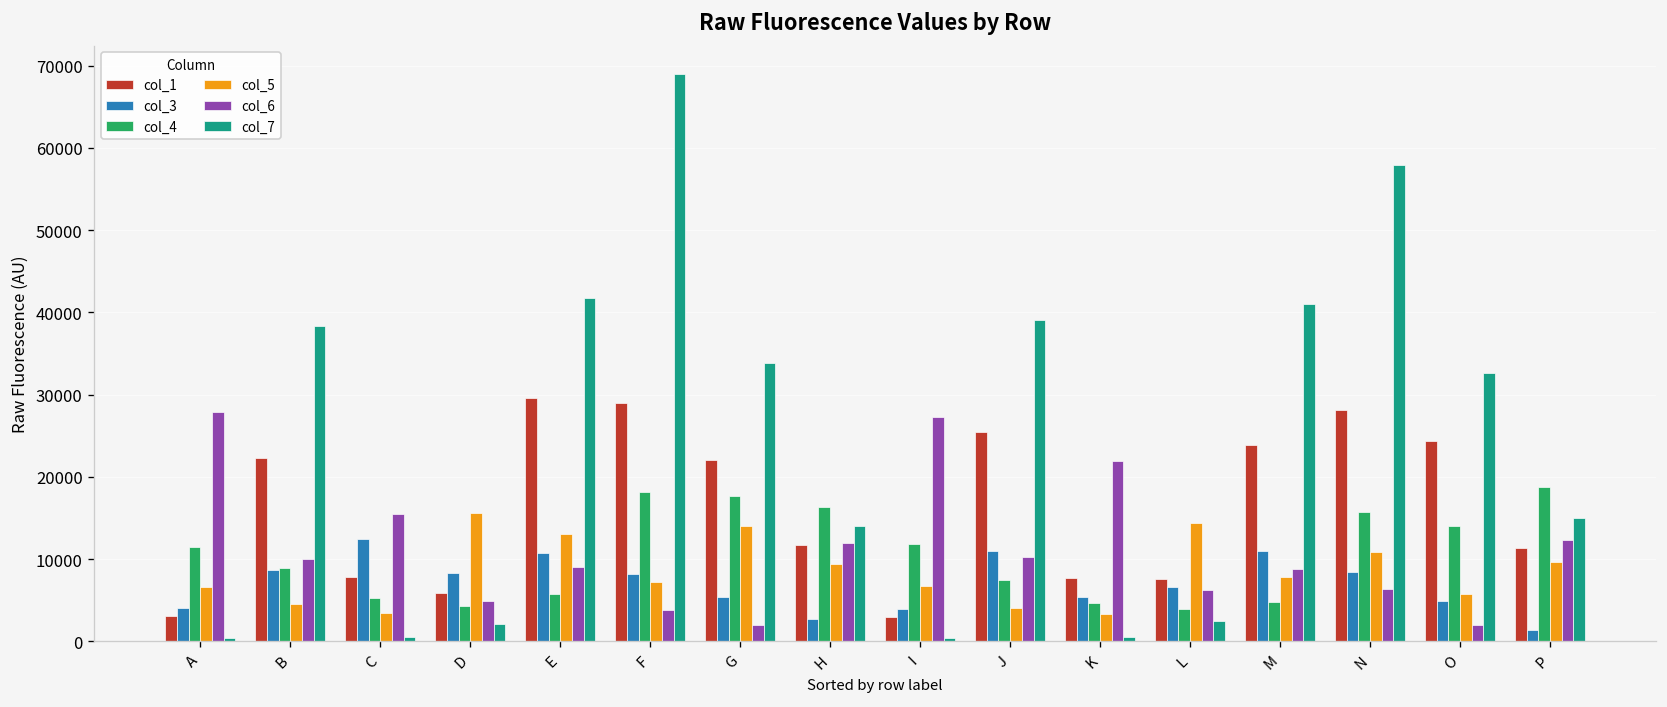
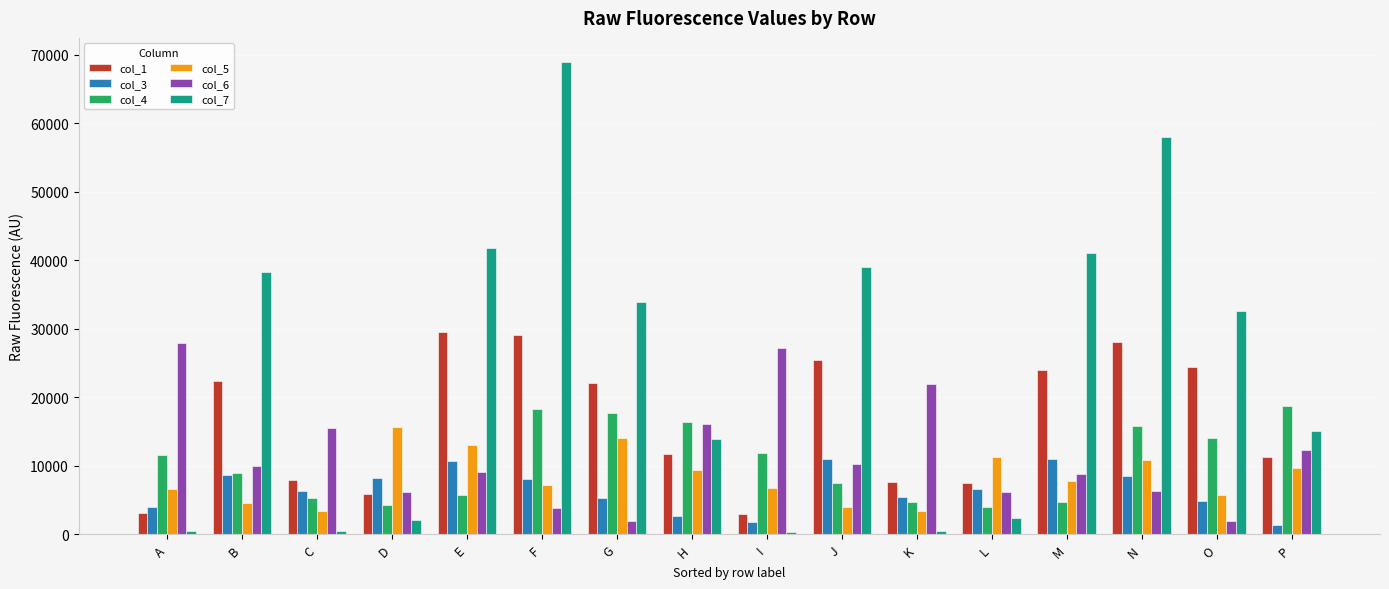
  {
    "col_1": {
      "A": 3000,
      "B": 22000,
      "C": 8000,
      "D": 6000,
      "E": 30000,
      "F": 29000,
      "G": 22000,
      "H": 12000,
      "I": 3000,
      "J": 25000,
      "K": 8000,
      "L": 8000,
      "M": 24000,
      "N": 28000,
      "O": 24000,
      "P": 11000
    },
    "col_3": {
      "A": 4000,
      "B": 9000,
-     "C": 12000,
+     "C": 6000,
      "D": 8000,
      "E": 11000,
      "F": 8000,
      "G": 5000,
      "H": 3000,
-     "I": 4000,
+     "I": 2000,
      "J": 11000,
      "K": 5000,
      "L": 7000,
      "M": 11000,
      "N": 8000,
      "O": 5000,
      "P": 1000
    },
    "col_5": {
      "A": 7000,
      "B": 5000,
      "C": 3000,
      "D": 16000,
      "E": 13000,
      "F": 7000,
      "G": 14000,
      "H": 9000,
      "I": 7000,
      "J": 4000,
      "K": 3000,
-     "L": 14000,
+     "L": 11000,
      "M": 8000,
      "N": 11000,
      "O": 6000,
      "P": 10000
    },
    "col_6": {
      "A": 28000,
      "B": 10000,
      "C": 15000,
-     "D": 5000,
+     "D": 6000,
      "E": 9000,
      "F": 4000,
      "G": 2000,
-     "H": 12000,
+     "H": 16000,
      "I": 27000,
      "J": 10000,
      "K": 22000,
      "L": 6000,
      "M": 9000,
      "N": 6000,
      "O": 2000,
      "P": 12000
    }
  }
